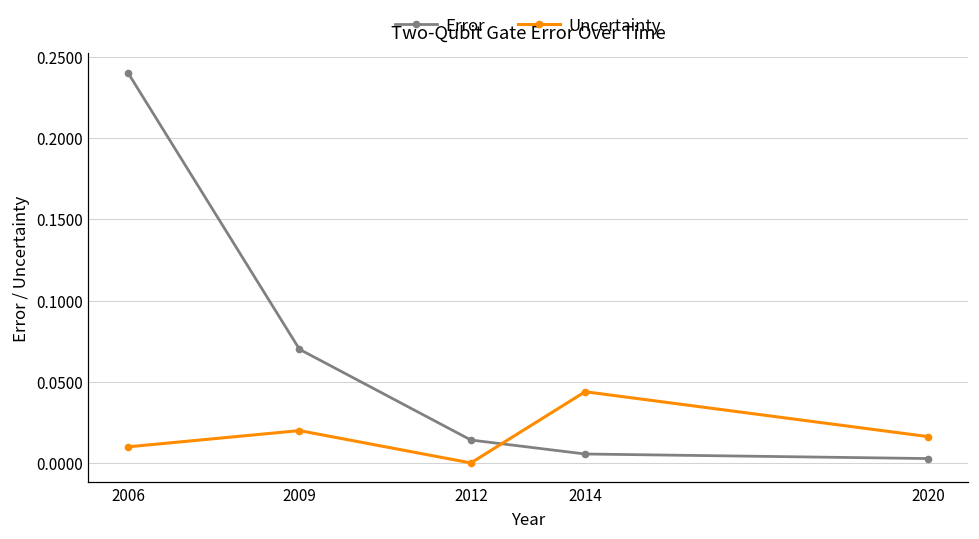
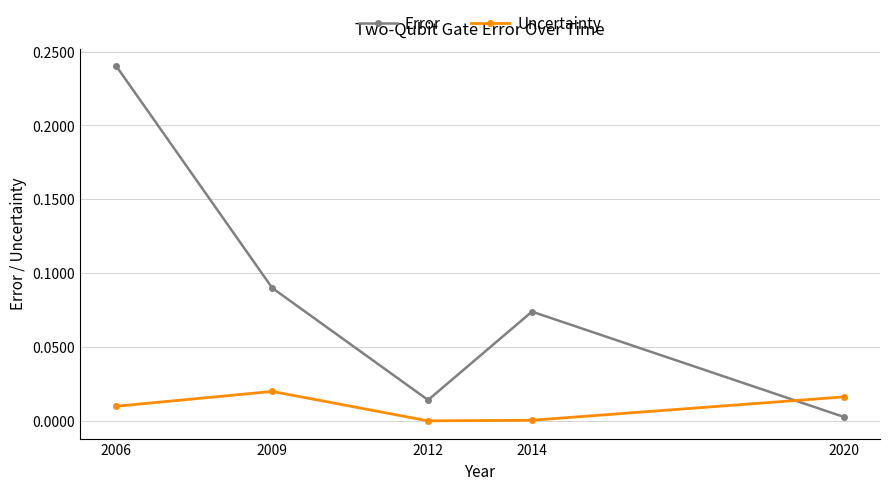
  {
    "Error": {
      "2006": 0.240,
-     "2009": 0.07,
+     "2009": 0.09,
      "2012": 0.014,
-     "2014": 0.006,
+     "2014": 0.074,
      "2020": 0.003
    },
    "Uncertainty": {
      "2006": 0.010,
      "2009": 0.020,
      "2012": 0.000,
-     "2014": 0.044,
+     "2014": 0.001,
      "2020": 0.016
    }
  }
